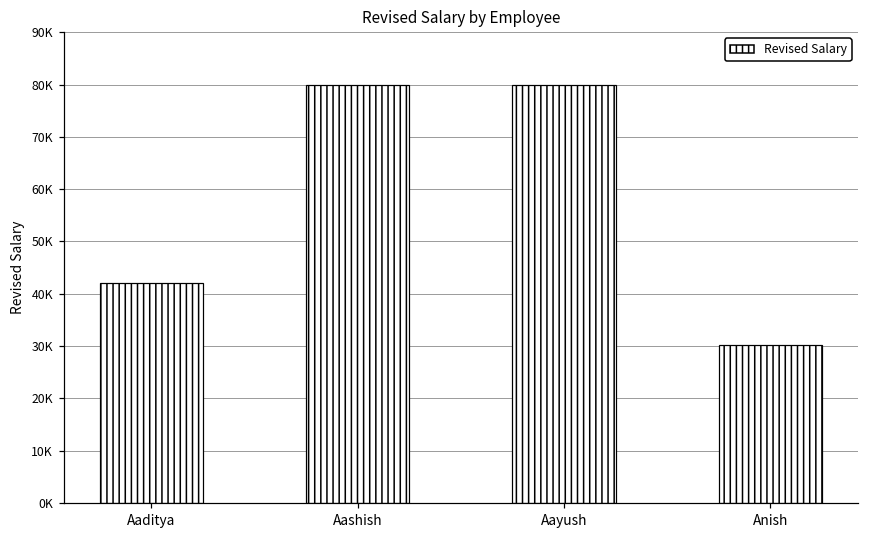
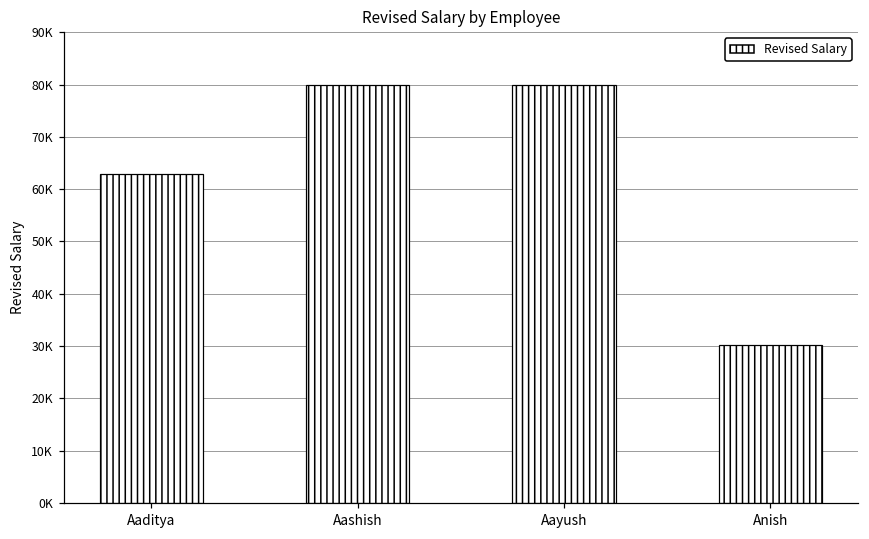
  {
-   "Aaditya": 42000,
+   "Aaditya": 63000,
    "Aashish": 80000,
    "Aayush": 80000,
    "Anish": 30000
  }
